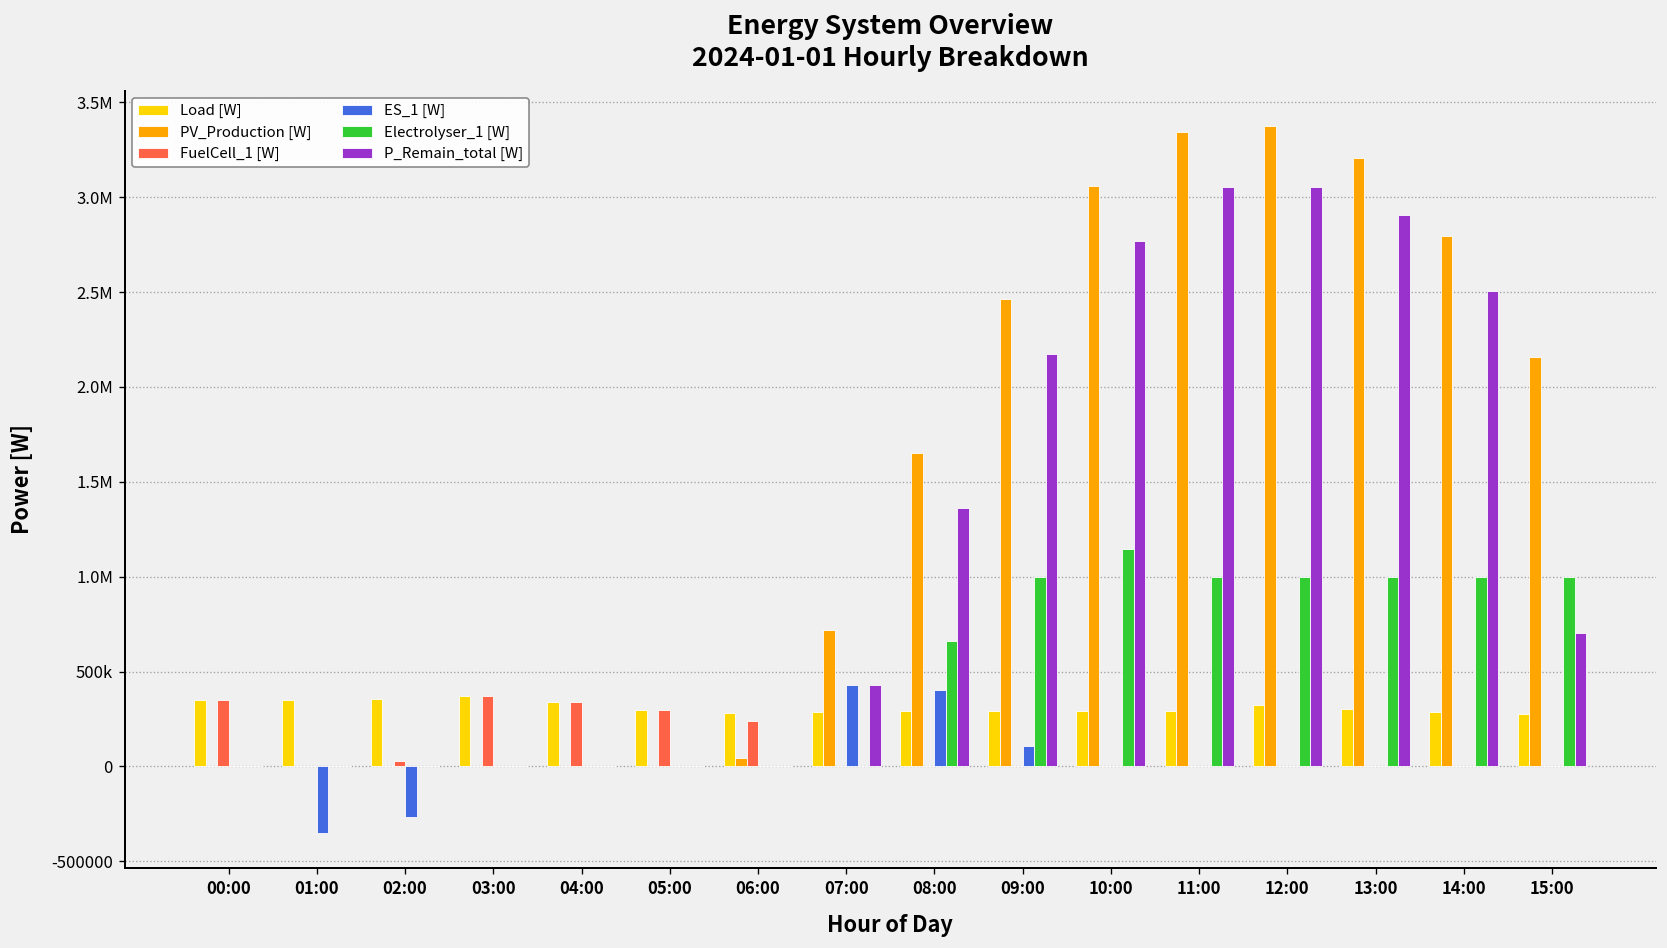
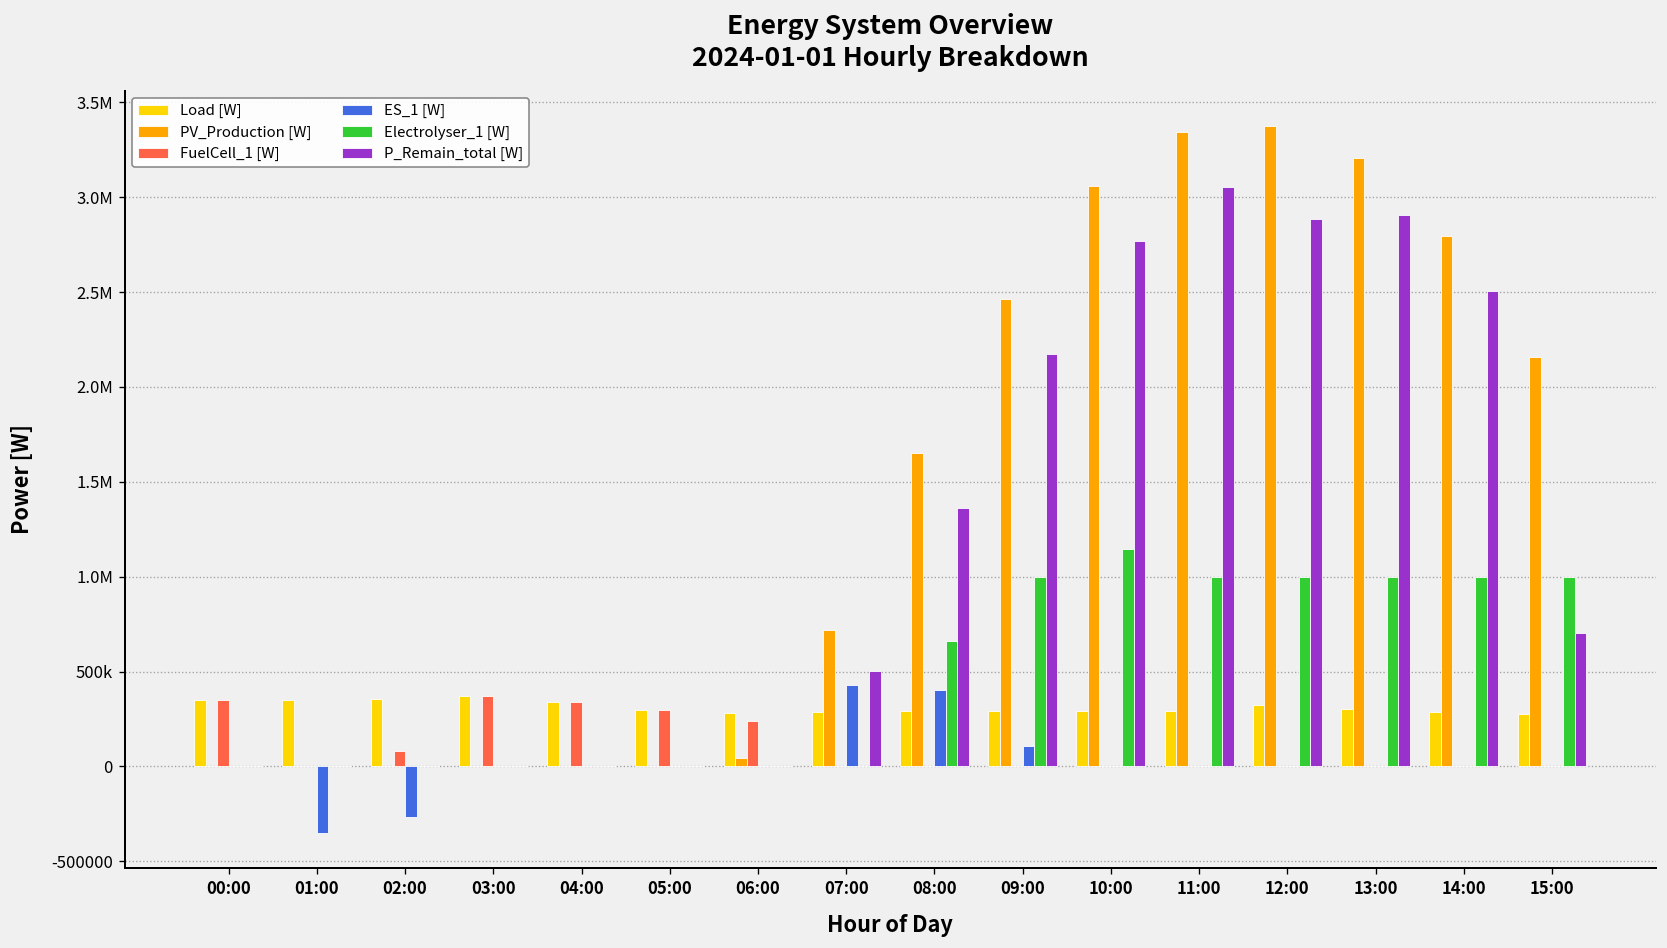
  {
    "FuelCell_1 [W]": {
      "00:00": 350000,
      "01:00": 0,
-     "02:00": 30000,
+     "02:00": 80000,
      "03:00": 370000,
      "04:00": 340000,
      "05:00": 300000,
      "06:00": 240000,
      "07:00": 0,
      "08:00": 0,
      "09:00": 0,
      "10:00": 0,
      "11:00": 0,
      "12:00": 0,
      "13:00": 0,
      "14:00": 0,
      "15:00": 0
    },
    "ES_1 [W]": {
      "00:00": 0,
      "01:00": -350000,
      "02:00": -270000,
      "03:00": 0,
      "04:00": 0,
      "05:00": 0,
      "06:00": 0,
      "07:00": 430000,
      "08:00": 400000,
      "09:00": 110000,
      "10:00": 0,
      "11:00": 0,
      "12:00": 0,
      "13:00": 0,
      "14:00": 0,
      "15:00": 0
    },
    "Electrolyser_1 [W]": {
      "00:00": 0,
      "01:00": 0,
      "02:00": 0,
      "03:00": 0,
      "04:00": 0,
      "05:00": 0,
      "06:00": 0,
      "07:00": 0,
      "08:00": 660000,
      "09:00": 1000000,
      "10:00": 1140000,
      "11:00": 1000000,
      "12:00": 1000000,
      "13:00": 1000000,
      "14:00": 1000000,
      "15:00": 1000000
    },
    "P_Remain_total [W]": {
      "00:00": 0,
      "01:00": 0,
      "02:00": 0,
      "03:00": 0,
      "04:00": 0,
      "05:00": 0,
      "06:00": 0,
-     "07:00": 430000,
+     "07:00": 500000,
      "08:00": 1360000,
      "09:00": 2170000,
      "10:00": 2770000,
      "11:00": 3050000,
-     "12:00": 3050000,
+     "12:00": 2880000,
      "13:00": 2900000,
      "14:00": 2510000,
      "15:00": 700000
    }
  }
